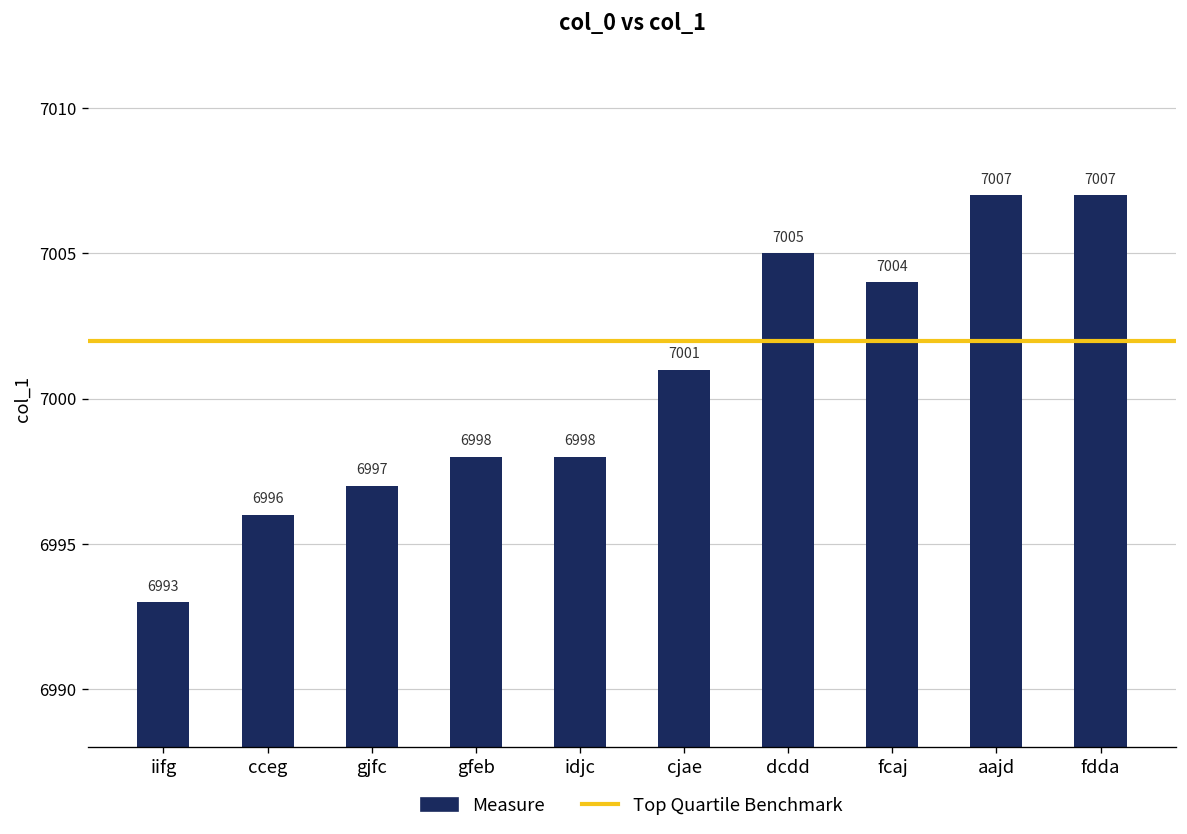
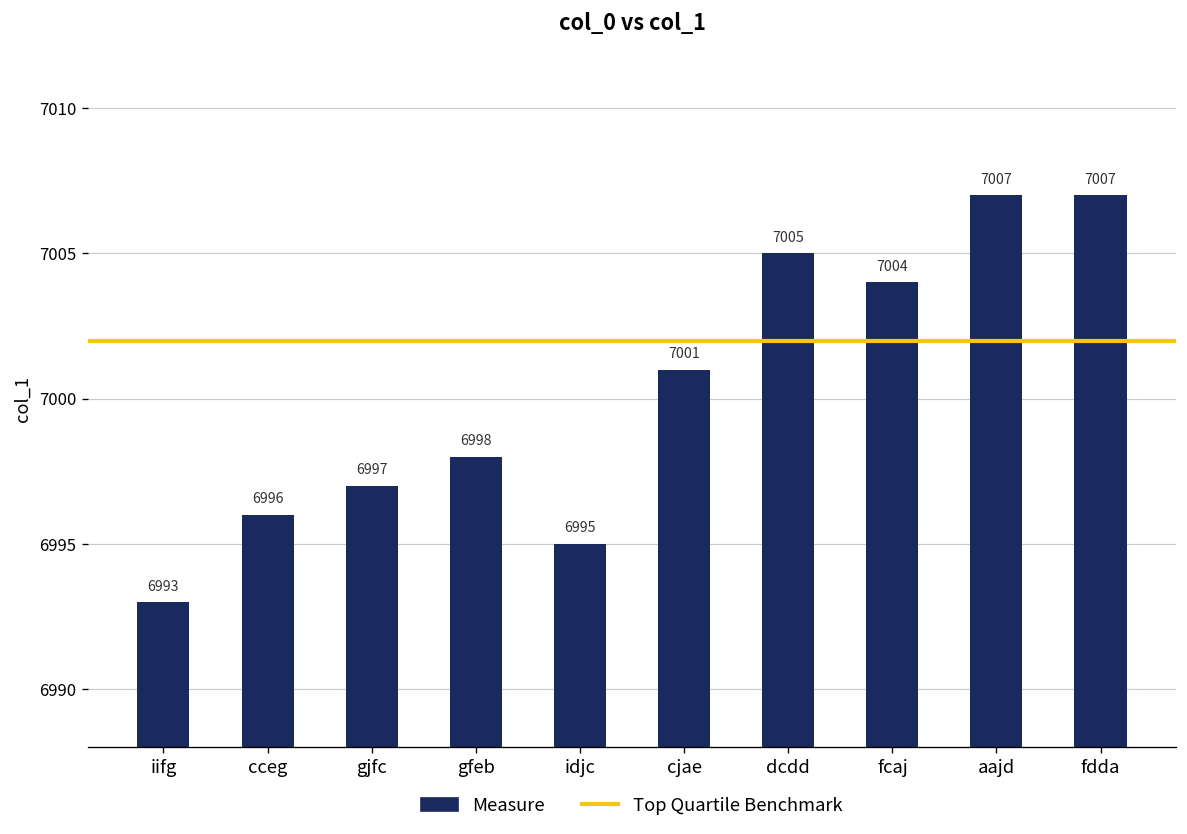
  {
    "iifg": 6993,
    "cceg": 6996,
    "gjfc": 6997,
    "gfeb": 6998,
-   "idjc": 6998,
+   "idjc": 6995,
    "cjae": 7001,
    "dcdd": 7005,
    "fcaj": 7004,
    "aajd": 7007,
    "fdda": 7007
  }
